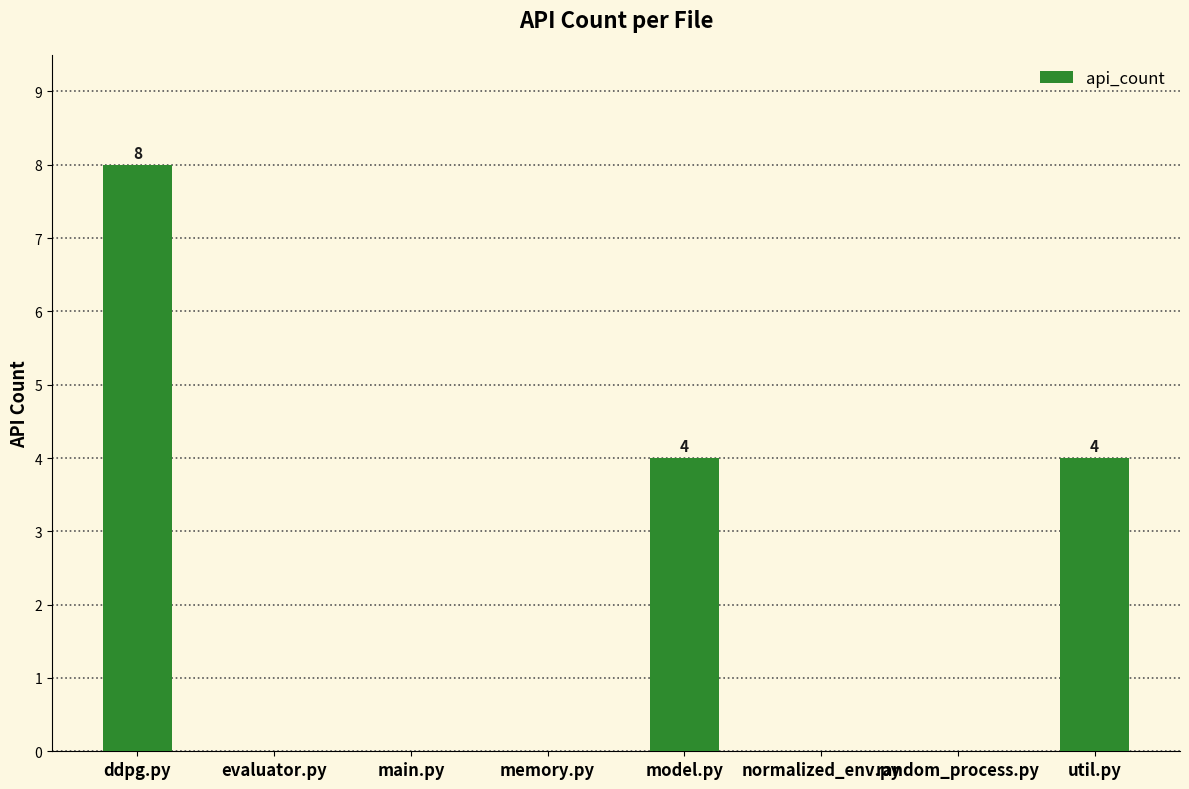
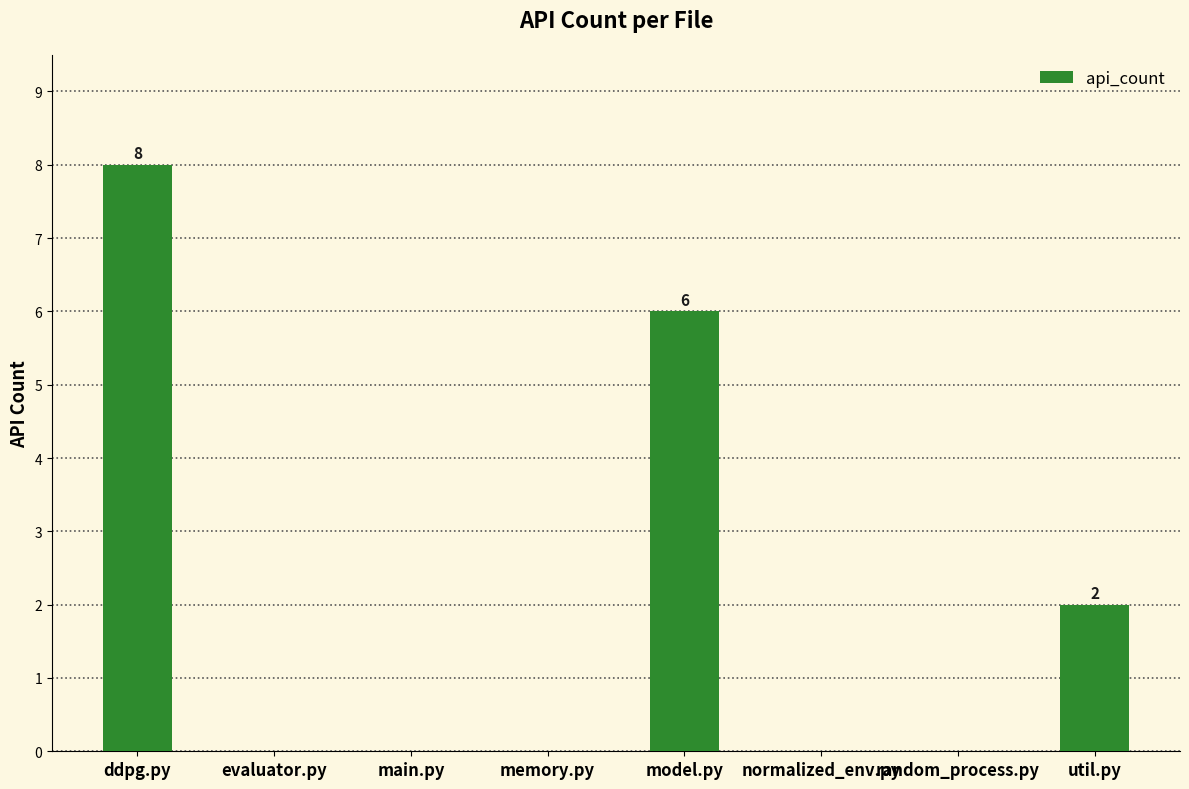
  {
    "ddpg.py": 8,
-   "model.py": 4,
-   "util.py": 4
+   "model.py": 6,
+   "util.py": 2
  }
